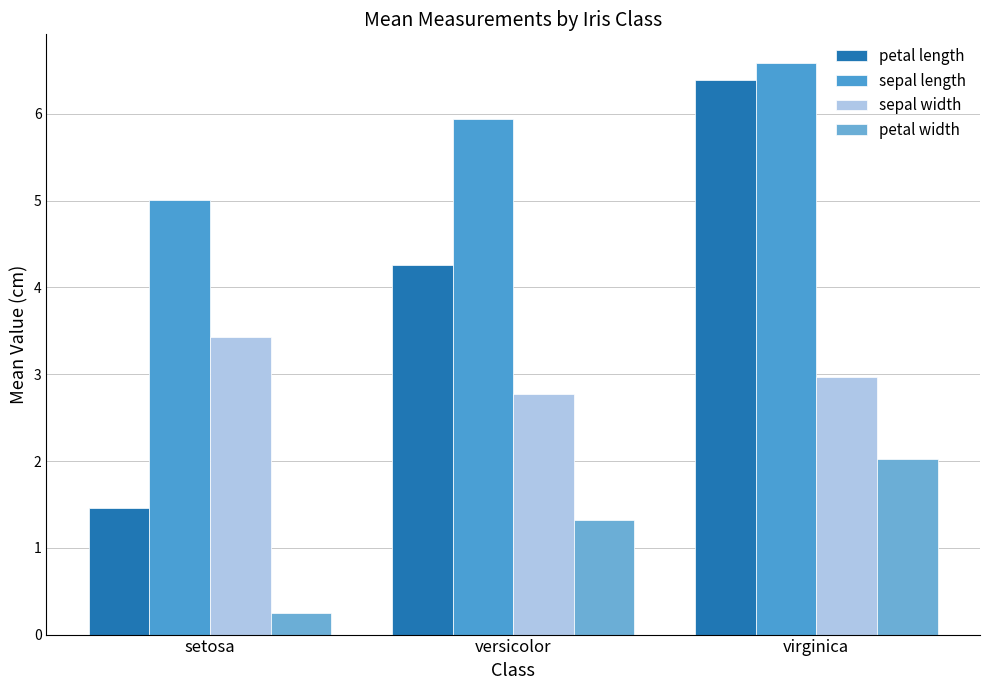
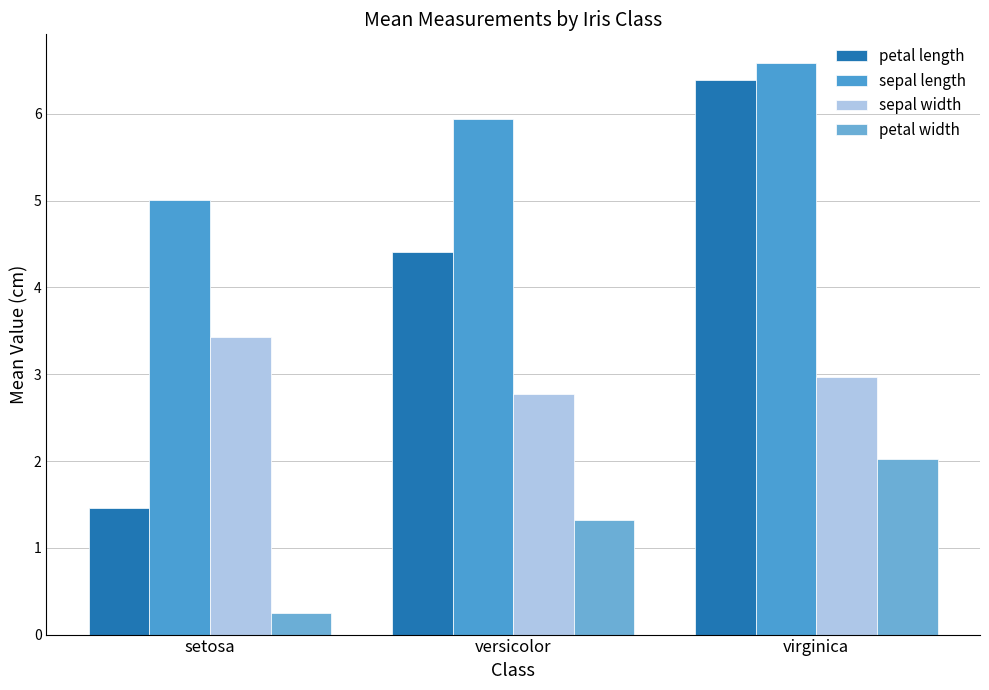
  {
    "petal length": {
      "setosa": 1.5,
-     "versicolor": 4.3,
+     "versicolor": 4.4,
      "virginica": 6.4
    },
    "sepal width": {
      "setosa": 3.4,
      "versicolor": 2.8,
      "virginica": 3.0
    }
  }
